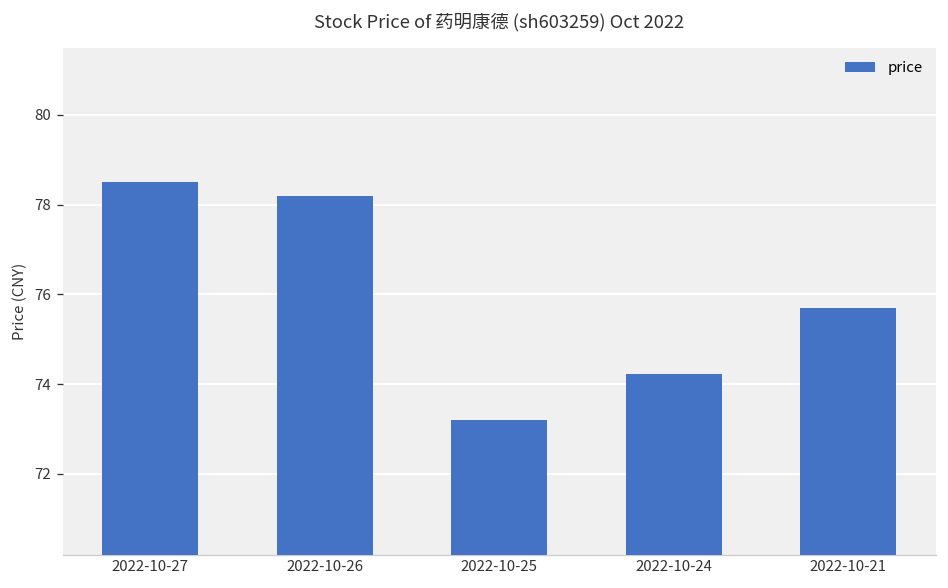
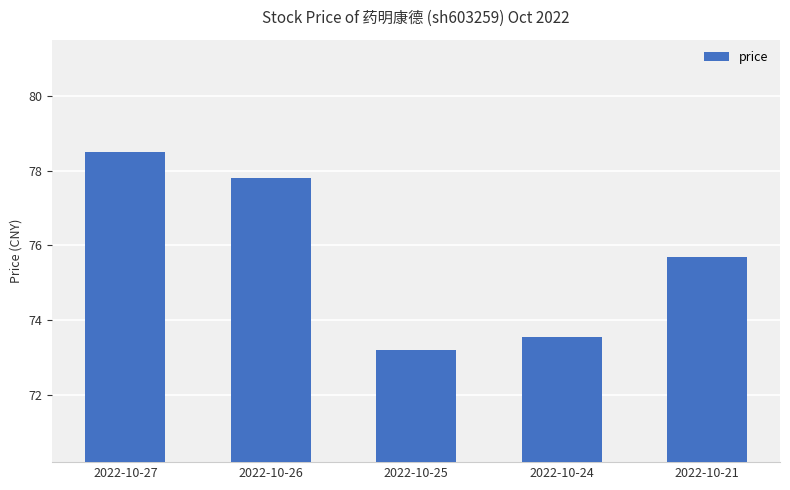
  {
    "2022-10-27": 78.5,
-   "2022-10-26": 78.2,
+   "2022-10-26": 77.8,
    "2022-10-25": 73.2,
-   "2022-10-24": 74.2,
+   "2022-10-24": 73.6,
    "2022-10-21": 75.7
  }
